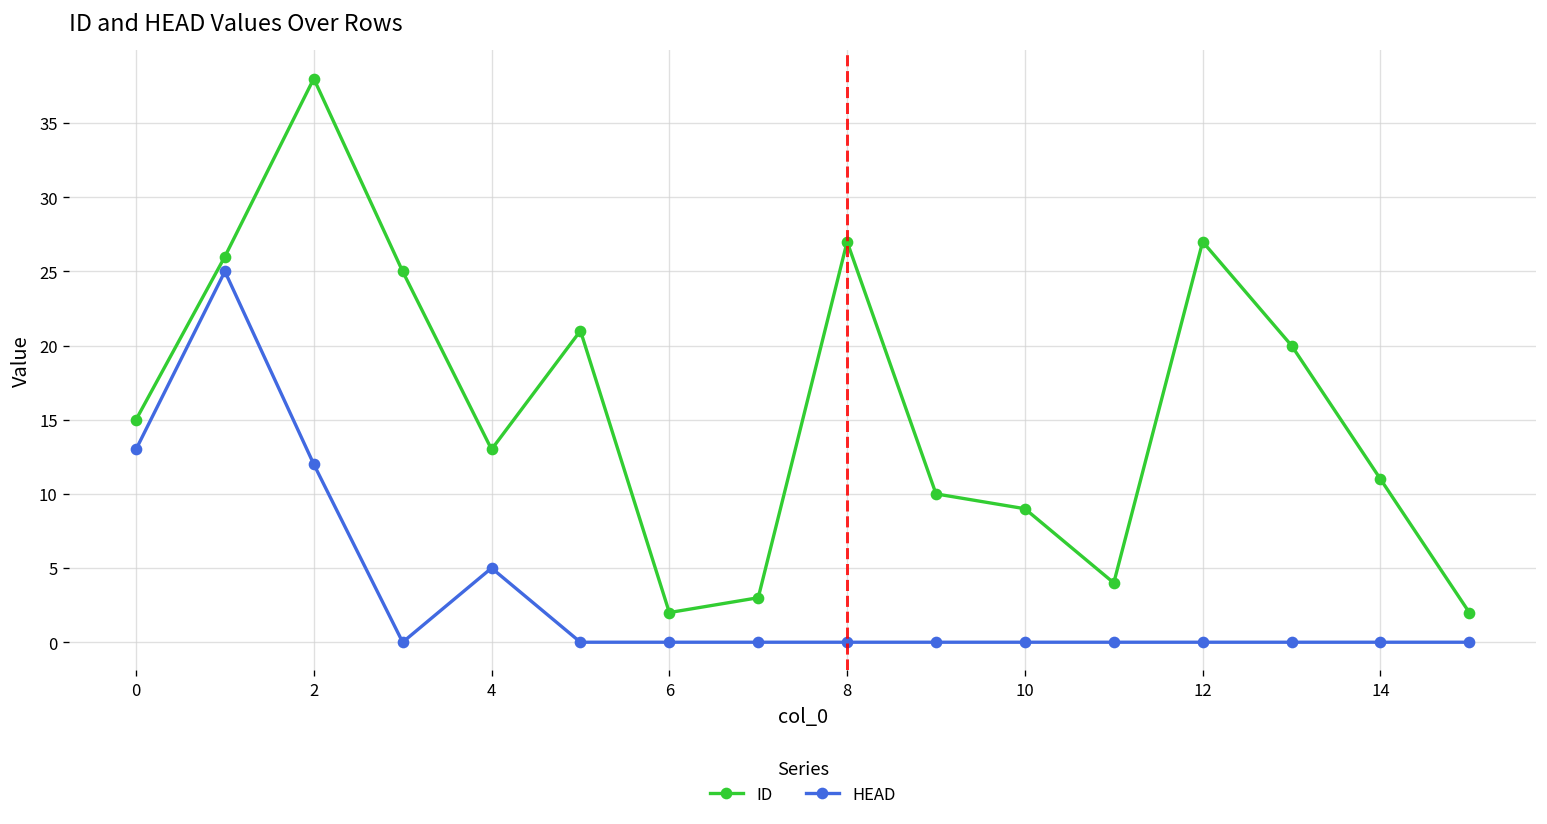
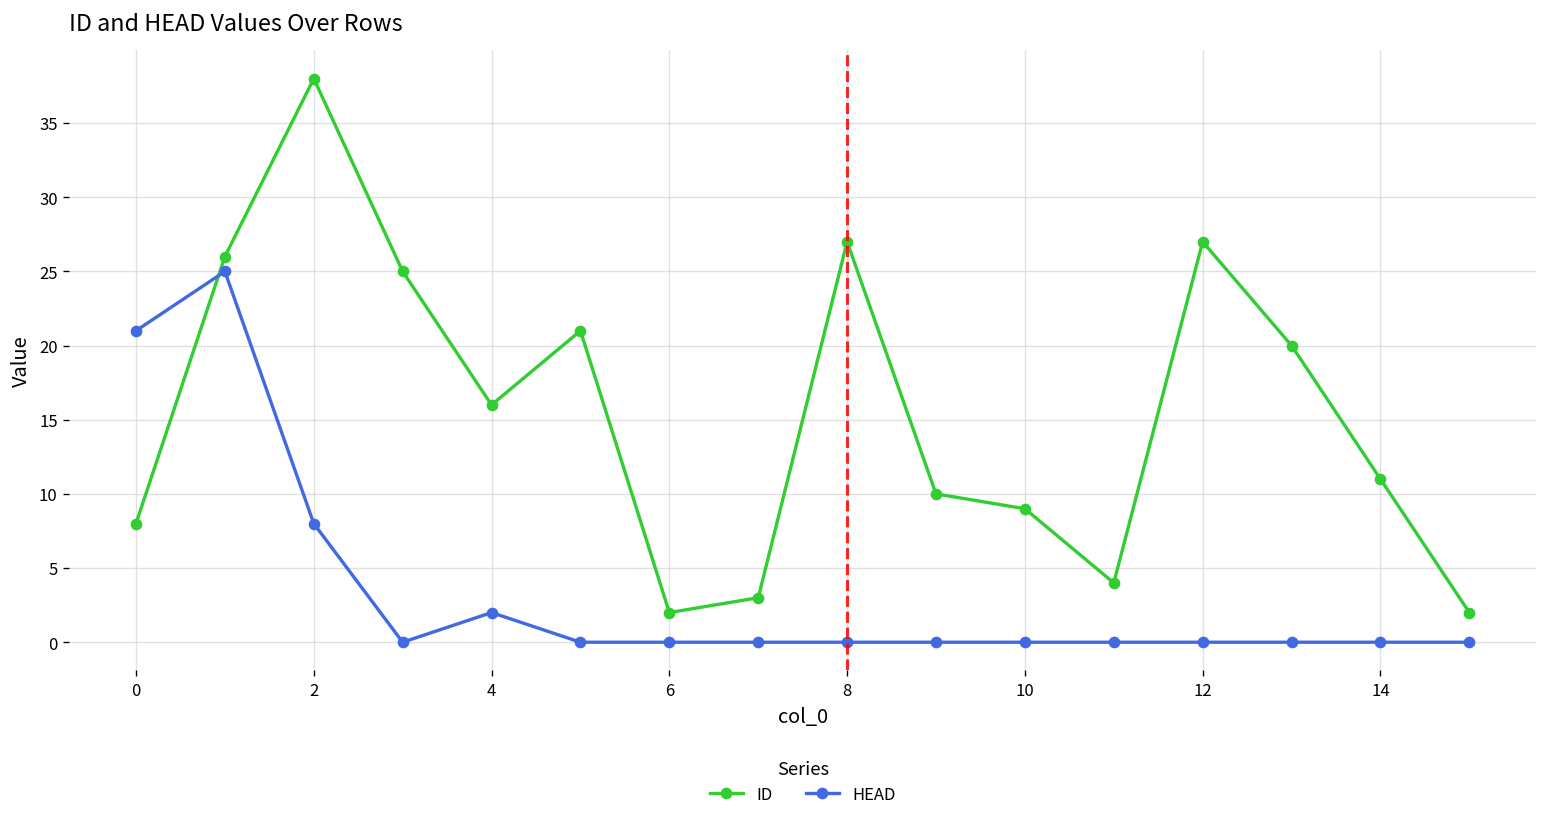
  {
    "ID": {
-     "0": 15,
+     "0": 8,
      "2": 38,
-     "4": 13,
+     "4": 16,
      "6": 2,
      "8": 27,
      "10": 9,
      "12": 27,
      "14": 11
    },
    "HEAD": {
-     "0": 13,
-     "2": 12,
-     "4": 5,
+     "0": 21,
+     "2": 8,
+     "4": 2,
      "6": 0,
      "8": 0,
      "10": 0,
      "12": 0,
      "14": 0
    }
  }
